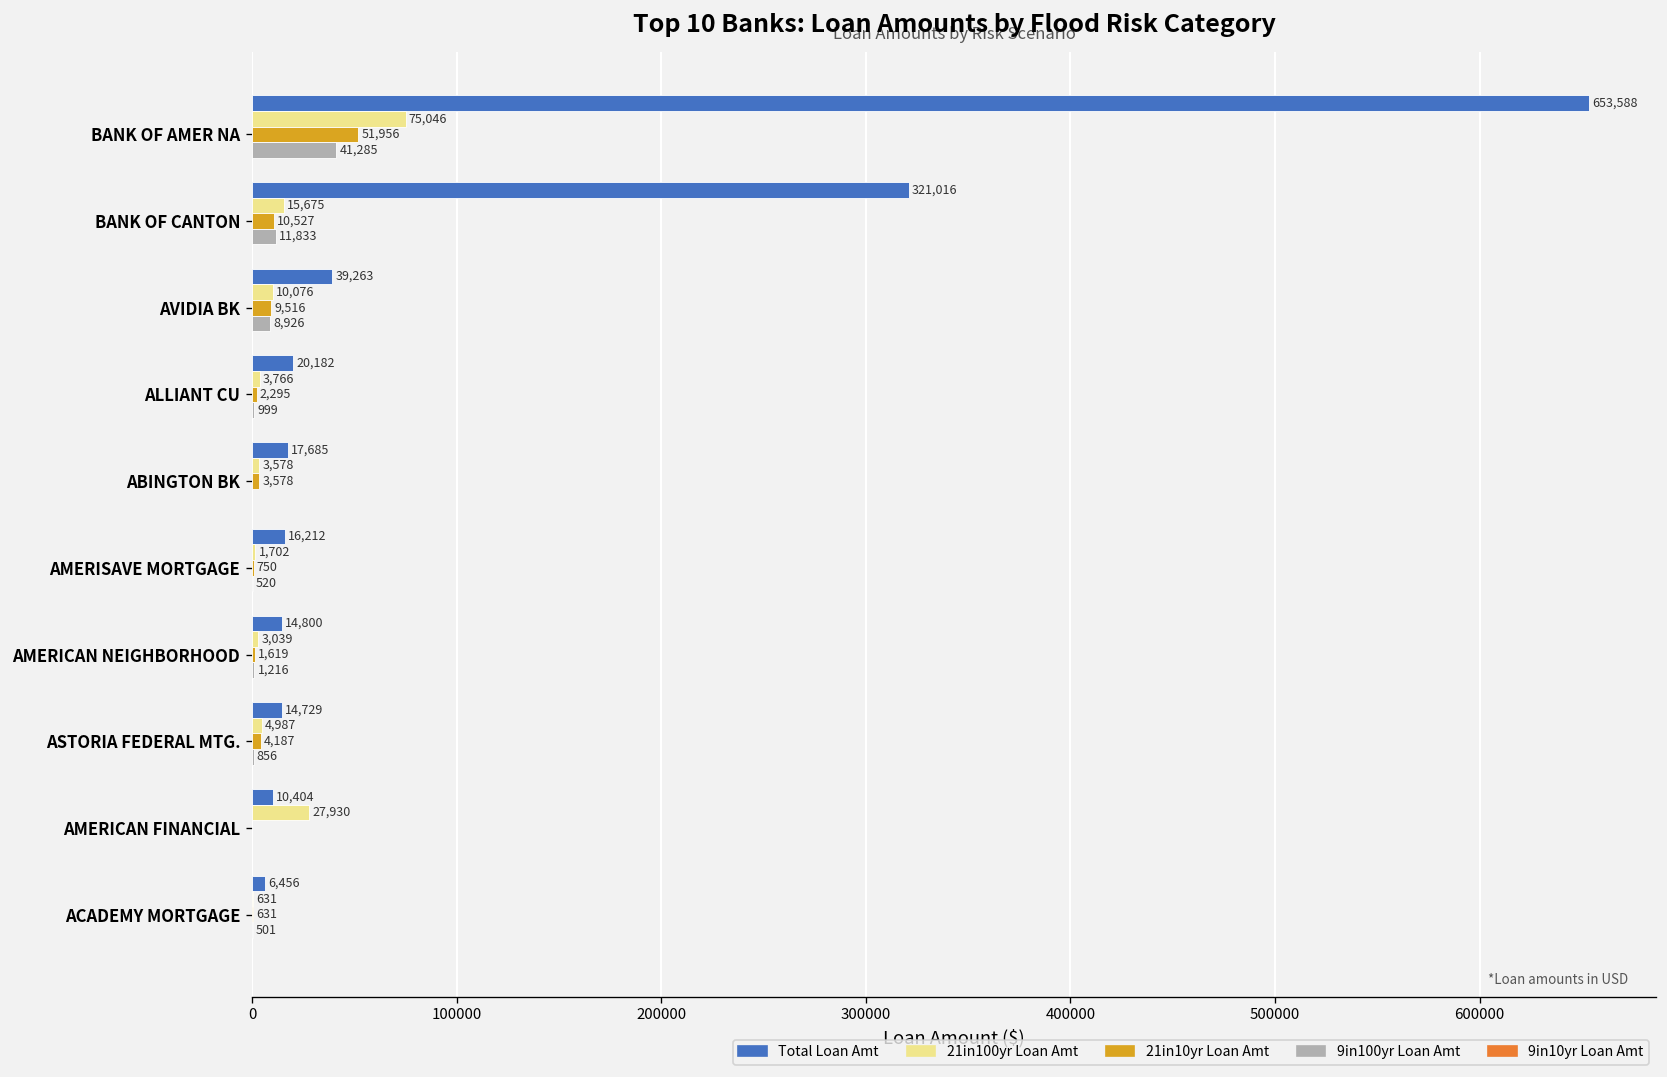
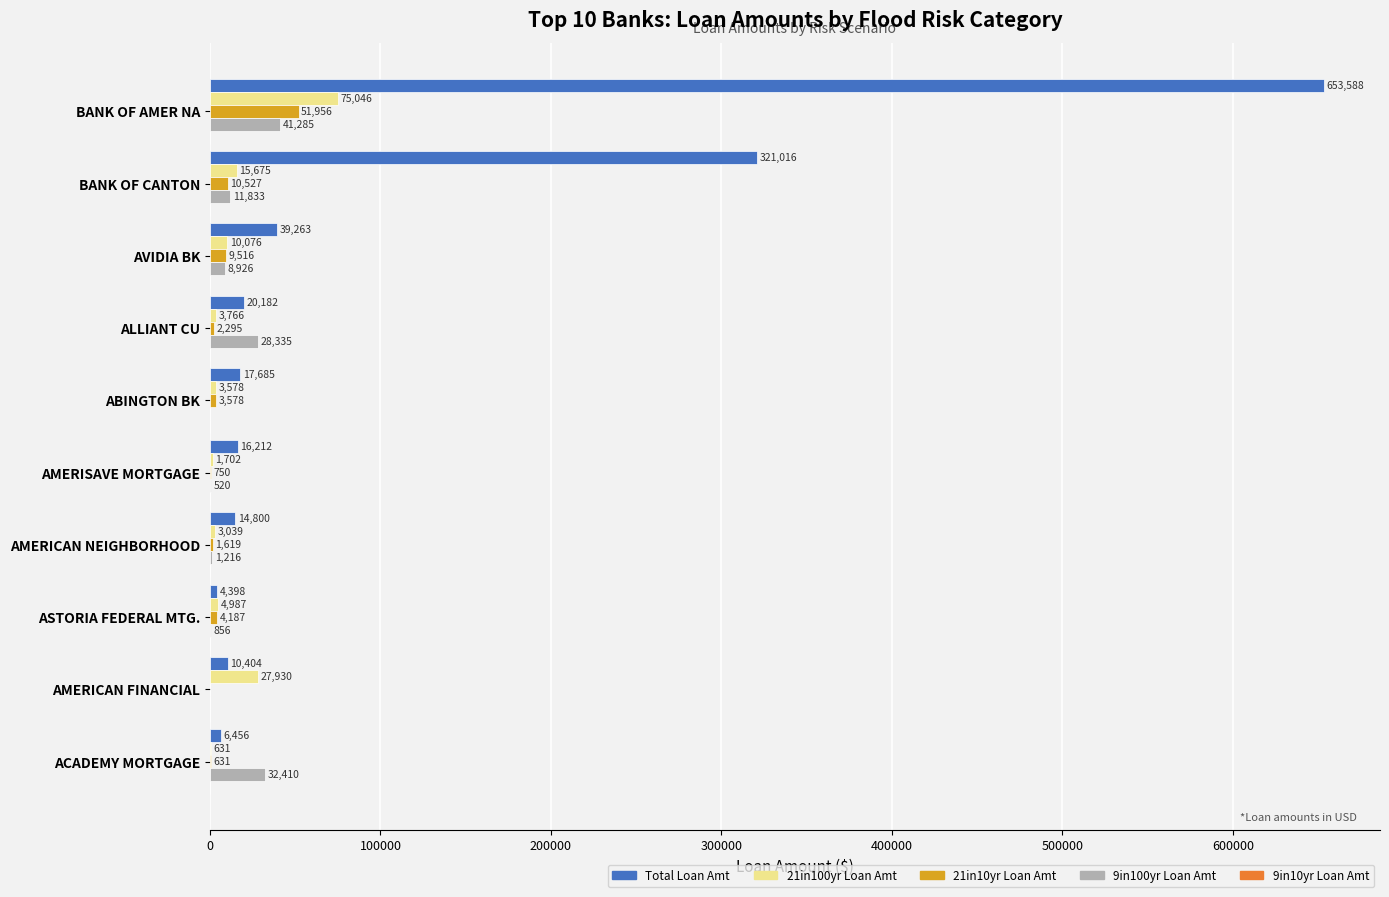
  {
    "Total Loan Amt": {
      "BANK OF AMER NA": "653,588",
      "BANK OF CANTON": "321,016",
      "AVIDIA BK": "39,263",
      "ALLIANT CU": "20,182",
      "ABINGTON BK": "17,685",
      "AMERISAVE MORTGAGE": "16,212",
      "AMERICAN NEIGHBORHOOD": "14,800",
-     "ASTORIA FEDERAL MTG.": "14,729",
+     "ASTORIA FEDERAL MTG.": "4,398",
      "AMERICAN FINANCIAL": "10,404",
      "ACADEMY MORTGAGE": "6,456"
    },
    "21in100yr Loan Amt": {
      "BANK OF AMER NA": "75,046",
      "BANK OF CANTON": "15,675",
      "AVIDIA BK": "10,076",
      "ALLIANT CU": "3,766",
      "ABINGTON BK": "3,578",
      "AMERISAVE MORTGAGE": "1,702",
      "AMERICAN NEIGHBORHOOD": "3,039",
      "ASTORIA FEDERAL MTG.": "4,987",
      "AMERICAN FINANCIAL": "27,930",
      "ACADEMY MORTGAGE": "631"
    },
    "9in100yr Loan Amt": {
      "BANK OF AMER NA": "41,285",
      "BANK OF CANTON": "11,833",
      "AVIDIA BK": "8,926",
-     "ALLIANT CU": "999",
+     "ALLIANT CU": "28,335",
      "AMERISAVE MORTGAGE": "520",
      "AMERICAN NEIGHBORHOOD": "1,216",
      "ASTORIA FEDERAL MTG.": "856",
-     "ACADEMY MORTGAGE": "501"
+     "ACADEMY MORTGAGE": "32,410"
    }
  }
